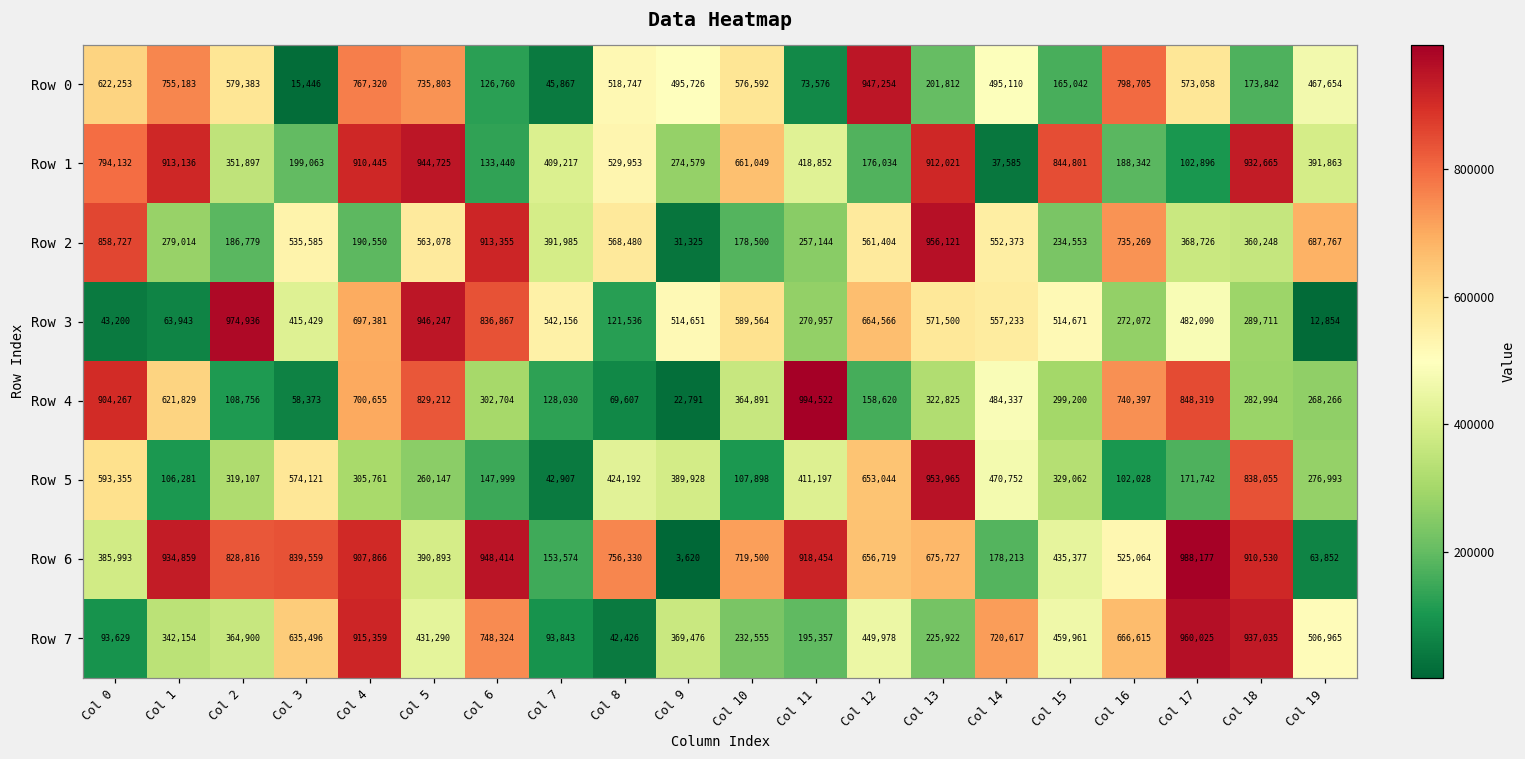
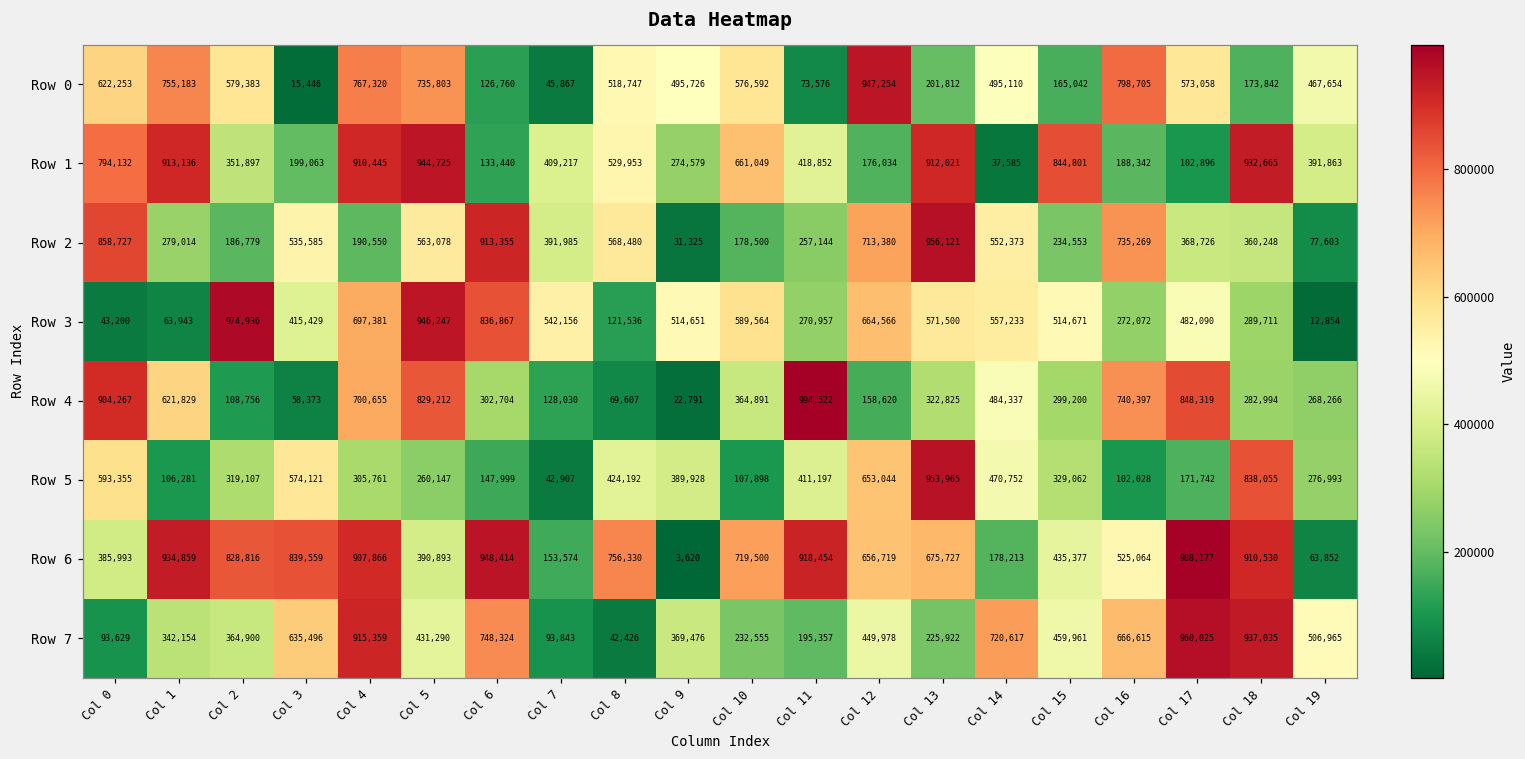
  {
    "Row 0": {
      "Col 0": "622,253",
      "Col 1": "755,183",
      "Col 2": "579,383",
      "Col 3": "15,446",
      "Col 4": "767,320",
      "Col 5": "735,803",
      "Col 6": "126,760",
      "Col 7": "45,867",
      "Col 8": "518,747",
      "Col 9": "495,726",
      "Col 10": "576,592",
      "Col 11": "73,576",
      "Col 12": "947,254",
      "Col 13": "201,812",
      "Col 14": "495,110",
      "Col 15": "165,042",
      "Col 16": "798,705",
      "Col 17": "573,058",
      "Col 18": "173,842",
      "Col 19": "467,654"
    },
    "Row 1": {
      "Col 0": "794,132",
      "Col 1": "913,136",
      "Col 2": "351,897",
      "Col 3": "199,063",
      "Col 4": "910,445",
      "Col 5": "944,725",
      "Col 6": "133,440",
      "Col 7": "409,217",
      "Col 8": "529,953",
      "Col 9": "274,579",
      "Col 10": "661,049",
      "Col 11": "418,852",
      "Col 12": "176,034",
      "Col 13": "912,021",
      "Col 14": "37,585",
      "Col 15": "844,801",
      "Col 16": "188,342",
      "Col 17": "102,896",
      "Col 18": "932,665",
      "Col 19": "391,863"
    },
    "Row 2": {
      "Col 0": "858,727",
      "Col 1": "279,014",
      "Col 2": "186,779",
      "Col 3": "535,585",
      "Col 4": "190,550",
      "Col 5": "563,078",
      "Col 6": "913,355",
      "Col 7": "391,985",
      "Col 8": "568,480",
      "Col 9": "31,325",
      "Col 10": "178,500",
      "Col 11": "257,144",
-     "Col 12": "561,404",
+     "Col 12": "713,380",
      "Col 13": "956,121",
      "Col 14": "552,373",
      "Col 15": "234,553",
      "Col 16": "735,269",
      "Col 17": "368,726",
      "Col 18": "360,248",
-     "Col 19": "687,767"
+     "Col 19": "77,603"
    },
    "Row 3": {
      "Col 0": "43,200",
      "Col 1": "63,943",
      "Col 2": "974,936",
      "Col 3": "415,429",
      "Col 4": "697,381",
      "Col 5": "946,247",
      "Col 6": "836,867",
      "Col 7": "542,156",
      "Col 8": "121,536",
      "Col 9": "514,651",
      "Col 10": "589,564",
      "Col 11": "270,957",
      "Col 12": "664,566",
      "Col 13": "571,500",
      "Col 14": "557,233",
      "Col 15": "514,671",
      "Col 16": "272,072",
      "Col 17": "482,090",
      "Col 18": "289,711",
      "Col 19": "12,854"
    },
    "Row 4": {
      "Col 0": "904,267",
      "Col 1": "621,829",
      "Col 2": "108,756",
      "Col 3": "58,373",
      "Col 4": "700,655",
      "Col 5": "829,212",
      "Col 6": "302,704",
      "Col 7": "128,030",
      "Col 8": "69,607",
      "Col 9": "22,791",
      "Col 10": "364,891",
      "Col 11": "994,522",
      "Col 12": "158,620",
      "Col 13": "322,825",
      "Col 14": "484,337",
      "Col 15": "299,200",
      "Col 16": "740,397",
      "Col 17": "848,319",
      "Col 18": "282,994",
      "Col 19": "268,266"
    },
    "Row 5": {
      "Col 0": "593,355",
      "Col 1": "106,281",
      "Col 2": "319,107",
      "Col 3": "574,121",
      "Col 4": "305,761",
      "Col 5": "260,147",
      "Col 6": "147,999",
      "Col 7": "42,907",
      "Col 8": "424,192",
      "Col 9": "389,928",
      "Col 10": "107,898",
      "Col 11": "411,197",
      "Col 12": "653,044",
      "Col 13": "953,965",
      "Col 14": "470,752",
      "Col 15": "329,062",
      "Col 16": "102,028",
      "Col 17": "171,742",
      "Col 18": "838,055",
      "Col 19": "276,993"
    },
    "Row 6": {
      "Col 0": "385,993",
      "Col 1": "934,859",
      "Col 2": "828,816",
      "Col 3": "839,559",
      "Col 4": "907,866",
      "Col 5": "390,893",
      "Col 6": "948,414",
      "Col 7": "153,574",
      "Col 8": "756,330",
      "Col 9": "3,620",
      "Col 10": "719,500",
      "Col 11": "918,454",
      "Col 12": "656,719",
      "Col 13": "675,727",
      "Col 14": "178,213",
      "Col 15": "435,377",
      "Col 16": "525,064",
      "Col 17": "988,177",
      "Col 18": "910,530",
      "Col 19": "63,852"
    },
    "Row 7": {
      "Col 0": "93,629",
      "Col 1": "342,154",
      "Col 2": "364,900",
      "Col 3": "635,496",
      "Col 4": "915,359",
      "Col 5": "431,290",
      "Col 6": "748,324",
      "Col 7": "93,843",
      "Col 8": "42,426",
      "Col 9": "369,476",
      "Col 10": "232,555",
      "Col 11": "195,357",
      "Col 12": "449,978",
      "Col 13": "225,922",
      "Col 14": "720,617",
      "Col 15": "459,961",
      "Col 16": "666,615",
      "Col 17": "960,025",
      "Col 18": "937,035",
      "Col 19": "506,965"
    }
  }
